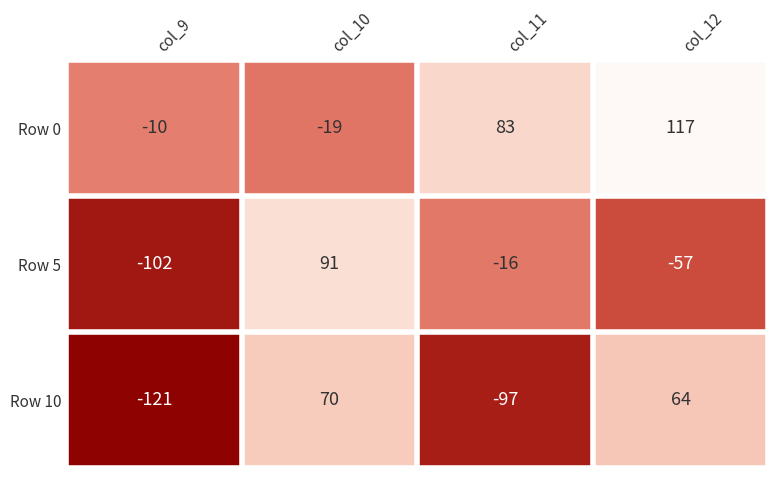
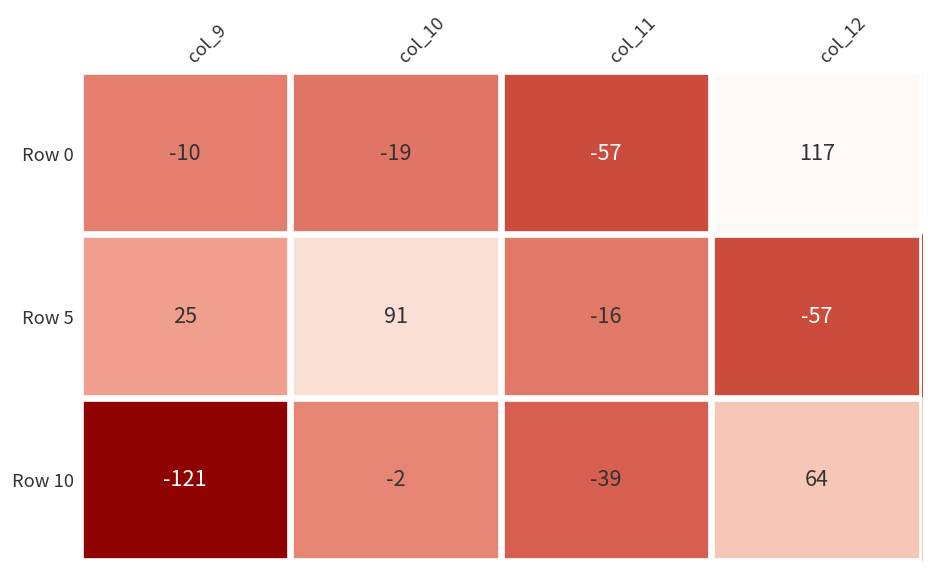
  {
    "Row 0": {
      "col_9": -10,
      "col_10": -19,
-     "col_11": 83,
+     "col_11": -57,
      "col_12": 117
    },
    "Row 5": {
-     "col_9": -102,
+     "col_9": 25,
      "col_10": 91,
      "col_11": -16,
      "col_12": -57
    },
    "Row 10": {
      "col_9": -121,
-     "col_10": 70,
-     "col_11": -97,
+     "col_10": -2,
+     "col_11": -39,
      "col_12": 64
    }
  }
